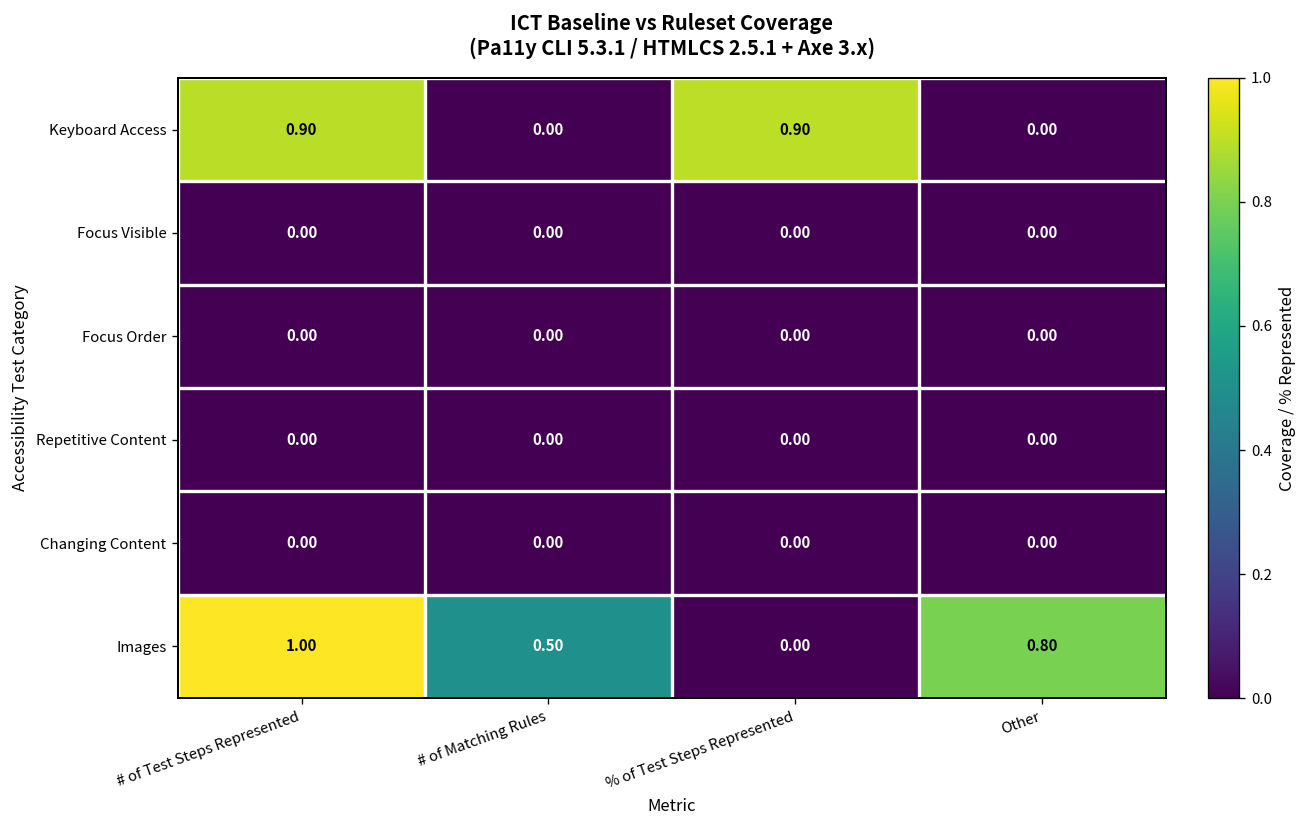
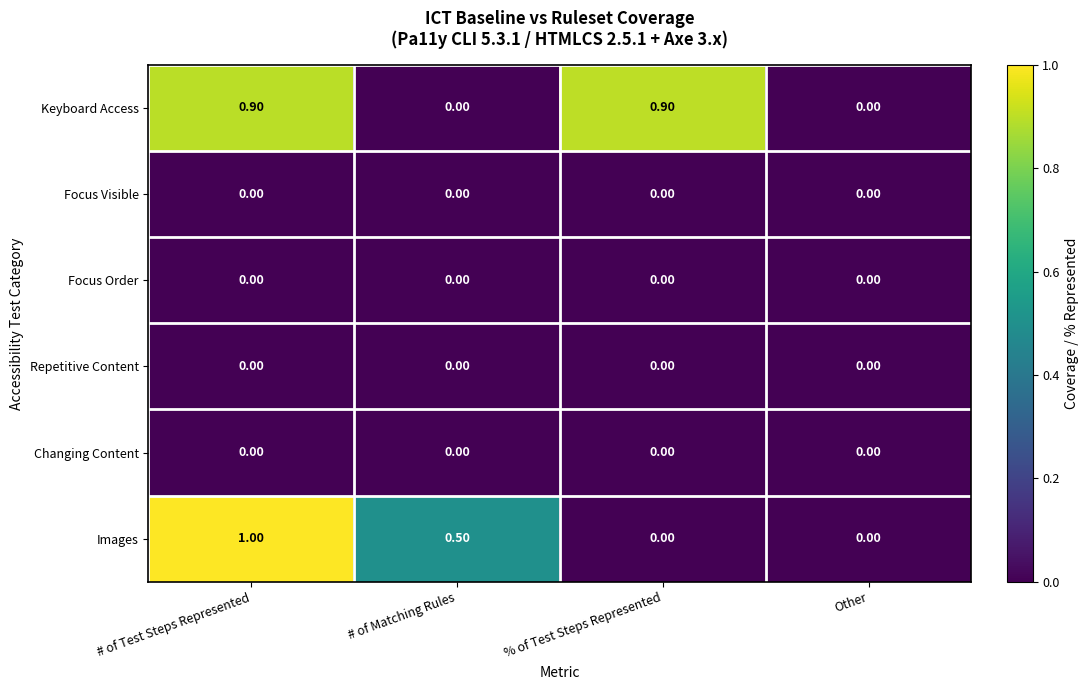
  {
    "Keyboard Access": {
      "# of Test Steps Represented": 0.90,
      "# of Matching Rules": 0.00,
      "% of Test Steps Represented": 0.90,
      "Other": 0.00
    },
    "Focus Visible": {
      "# of Test Steps Represented": 0.00,
      "# of Matching Rules": 0.00,
      "% of Test Steps Represented": 0.00,
      "Other": 0.00
    },
    "Focus Order": {
      "# of Test Steps Represented": 0.00,
      "# of Matching Rules": 0.00,
      "% of Test Steps Represented": 0.00,
      "Other": 0.00
    },
    "Repetitive Content": {
      "# of Test Steps Represented": 0.00,
      "# of Matching Rules": 0.00,
      "% of Test Steps Represented": 0.00,
      "Other": 0.00
    },
    "Changing Content": {
      "# of Test Steps Represented": 0.00,
      "# of Matching Rules": 0.00,
      "% of Test Steps Represented": 0.00,
      "Other": 0.00
    },
    "Images": {
      "# of Test Steps Represented": 1.00,
      "# of Matching Rules": 0.50,
      "% of Test Steps Represented": 0.00,
-     "Other": 0.80
+     "Other": 0.00
    }
  }
